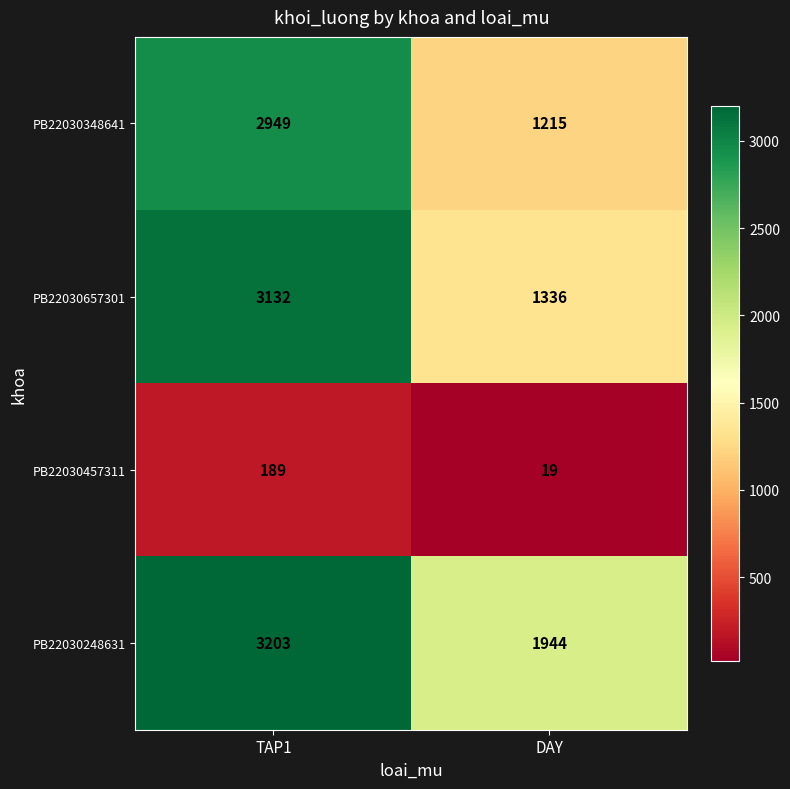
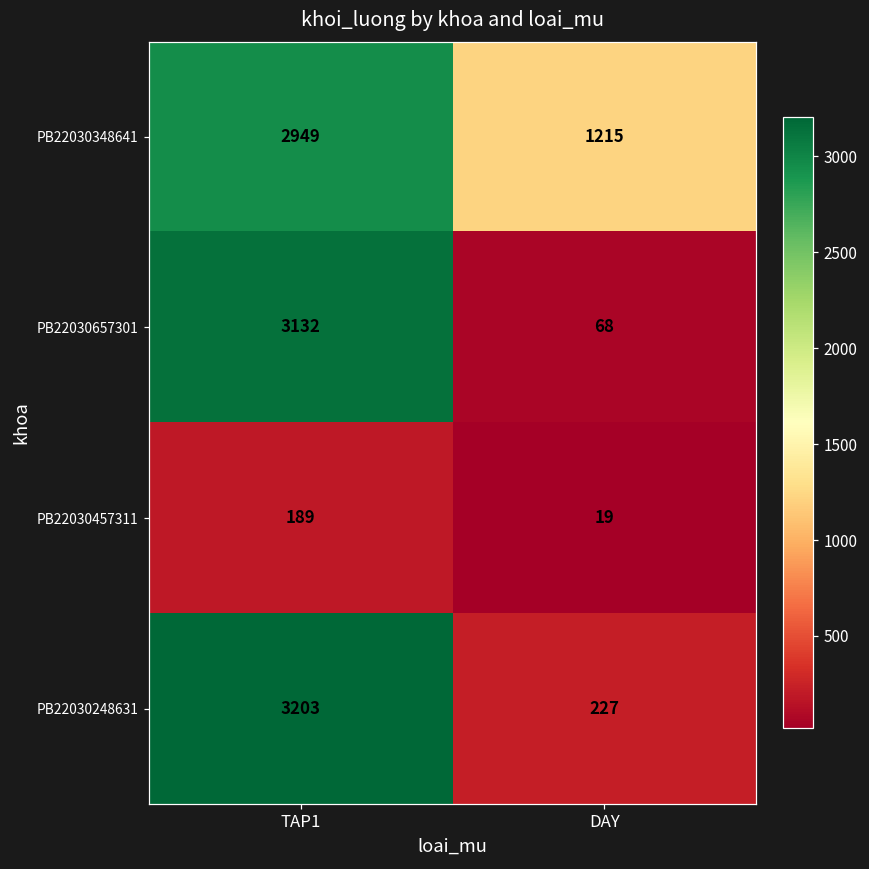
  {
    "PB22030348641": {
      "TAP1": 2949,
      "DAY": 1215
    },
    "PB22030657301": {
      "TAP1": 3132,
-     "DAY": 1336
+     "DAY": 68
    },
    "PB22030457311": {
      "TAP1": 189,
      "DAY": 19
    },
    "PB22030248631": {
      "TAP1": 3203,
-     "DAY": 1944
+     "DAY": 227
    }
  }
